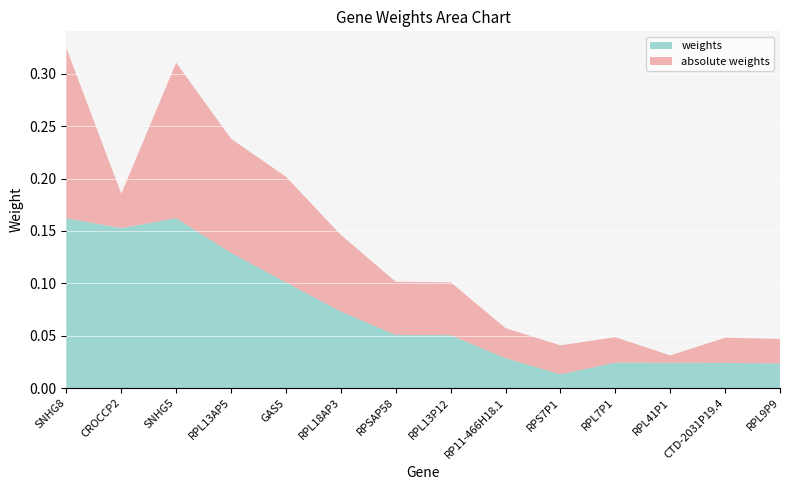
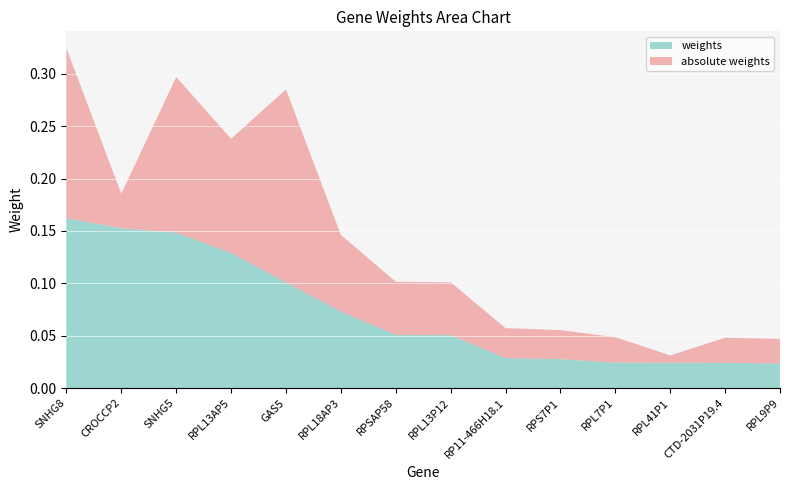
  {
    "weights": {
      "SNHG8": 0.162,
      "CROCCP2": 0.153,
-     "SNHG5": 0.162,
+     "SNHG5": 0.149,
      "RPL13AP5": 0.129,
      "GAS5": 0.101,
      "RPL18AP3": 0.073,
      "RPSAP58": 0.051,
      "RPL13P12": 0.051,
      "RP11-466H18.1": 0.029,
-     "RPS7P1": 0.013,
+     "RPS7P1": 0.028,
      "RPL7P1": 0.024,
      "RPL41P1": 0.024,
      "CTD-2031P19.4": 0.024,
      "RPL9P9": 0.023
    },
    "absolute weights": {
      "SNHG8": 0.162,
      "CROCCP2": 0.033,
      "SNHG5": 0.149,
      "RPL13AP5": 0.109,
-     "GAS5": 0.101,
+     "GAS5": 0.184,
      "RPL18AP3": 0.073,
      "RPSAP58": 0.051,
      "RPL13P12": 0.051,
      "RP11-466H18.1": 0.029,
      "RPS7P1": 0.028,
      "RPL7P1": 0.024,
      "RPL41P1": 0.007,
      "CTD-2031P19.4": 0.024,
      "RPL9P9": 0.023
    }
  }
